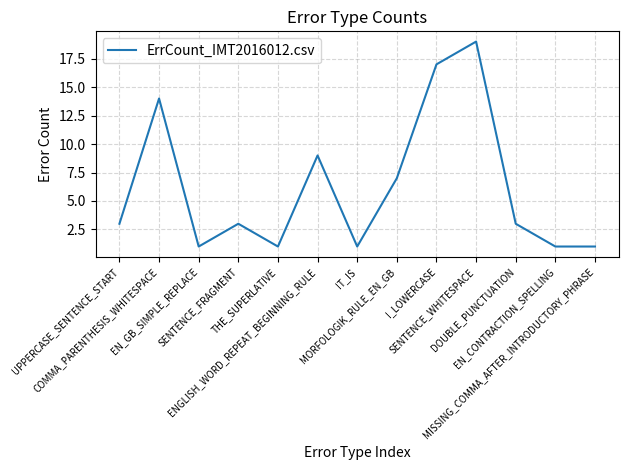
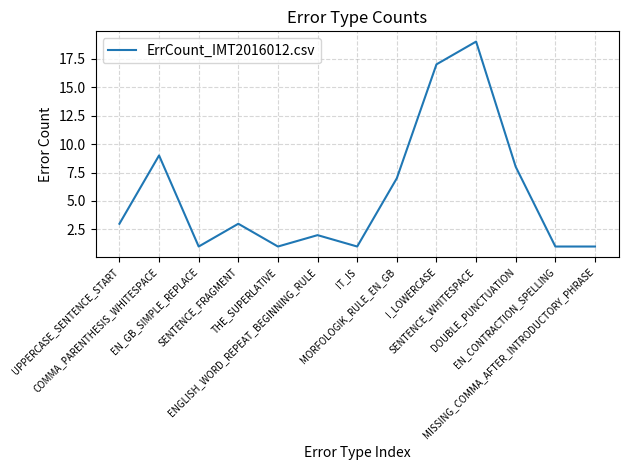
  {
    "UPPERCASE_SENTENCE_START": 3,
-   "COMMA_PARENTHESIS_WHITESPACE": 14,
+   "COMMA_PARENTHESIS_WHITESPACE": 9,
    "EN_GB_SIMPLE_REPLACE": 1,
    "SENTENCE_FRAGMENT": 3,
    "THE_SUPERLATIVE": 1,
-   "ENGLISH_WORD_REPEAT_BEGINNING_RULE": 9,
+   "ENGLISH_WORD_REPEAT_BEGINNING_RULE": 2,
    "IT_IS": 1,
    "MORFOLOGIK_RULE_EN_GB": 7,
    "I_LOWERCASE": 17,
    "SENTENCE_WHITESPACE": 19,
-   "DOUBLE_PUNCTUATION": 3,
+   "DOUBLE_PUNCTUATION": 8,
    "EN_CONTRACTION_SPELLING": 1,
    "MISSING_COMMA_AFTER_INTRODUCTORY_PHRASE": 1
  }
